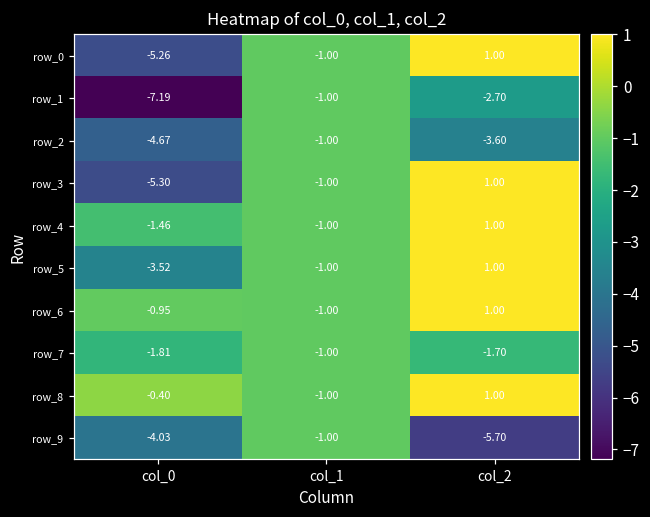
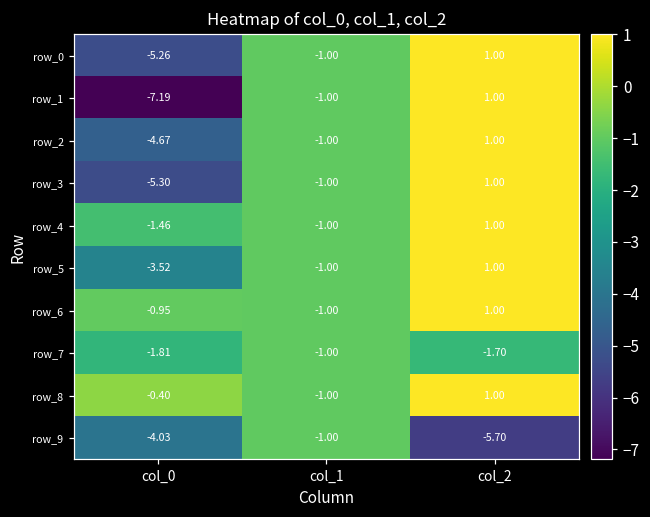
  {
    "row_0": {
      "col_0": -5.26,
      "col_1": -1.00,
      "col_2": 1.00
    },
    "row_1": {
      "col_0": -7.19,
      "col_1": -1.00,
-     "col_2": -2.70
+     "col_2": 1.00
    },
    "row_2": {
      "col_0": -4.67,
      "col_1": -1.00,
-     "col_2": -3.60
+     "col_2": 1.00
    },
    "row_3": {
      "col_0": -5.30,
      "col_1": -1.00,
      "col_2": 1.00
    },
    "row_4": {
      "col_0": -1.46,
      "col_1": -1.00,
      "col_2": 1.00
    },
    "row_5": {
      "col_0": -3.52,
      "col_1": -1.00,
      "col_2": 1.00
    },
    "row_6": {
      "col_0": -0.95,
      "col_1": -1.00,
      "col_2": 1.00
    },
    "row_7": {
      "col_0": -1.81,
      "col_1": -1.00,
      "col_2": -1.70
    },
    "row_8": {
      "col_0": -0.40,
      "col_1": -1.00,
      "col_2": 1.00
    },
    "row_9": {
      "col_0": -4.03,
      "col_1": -1.00,
      "col_2": -5.70
    }
  }
